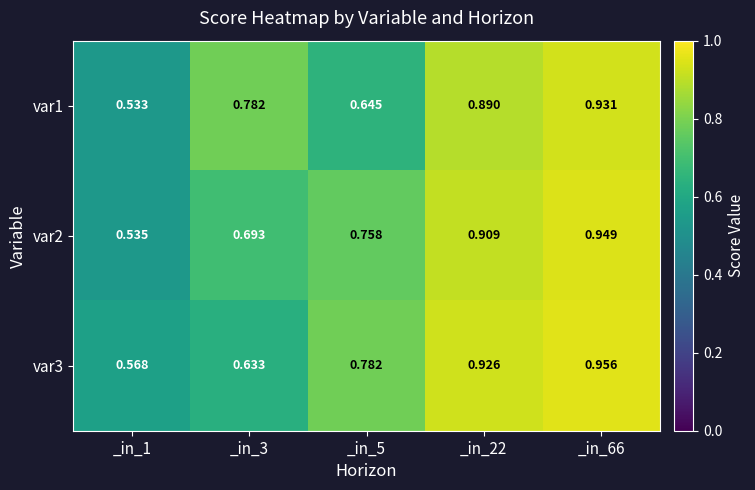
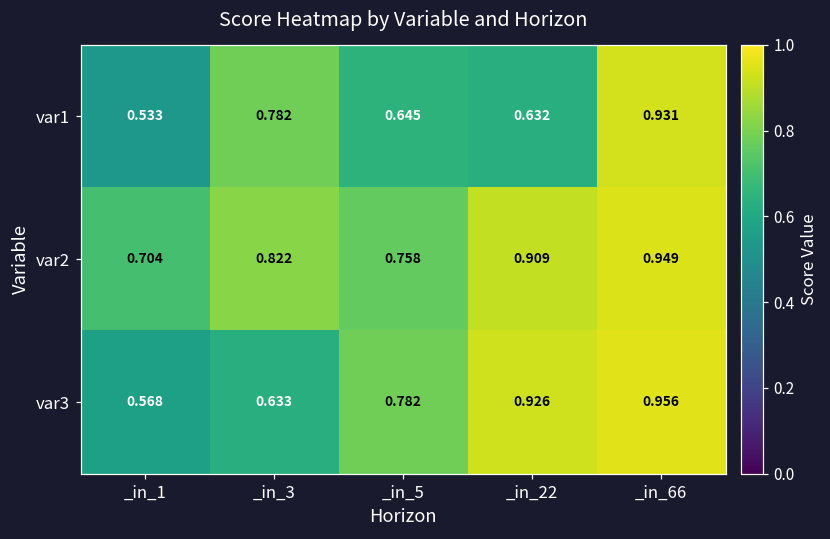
  {
    "var1": {
      "_in_1": 0.533,
      "_in_3": 0.782,
      "_in_5": 0.645,
-     "_in_22": 0.890,
+     "_in_22": 0.632,
      "_in_66": 0.931
    },
    "var2": {
-     "_in_1": 0.535,
-     "_in_3": 0.693,
+     "_in_1": 0.704,
+     "_in_3": 0.822,
      "_in_5": 0.758,
      "_in_22": 0.909,
      "_in_66": 0.949
    },
    "var3": {
      "_in_1": 0.568,
      "_in_3": 0.633,
      "_in_5": 0.782,
      "_in_22": 0.926,
      "_in_66": 0.956
    }
  }
